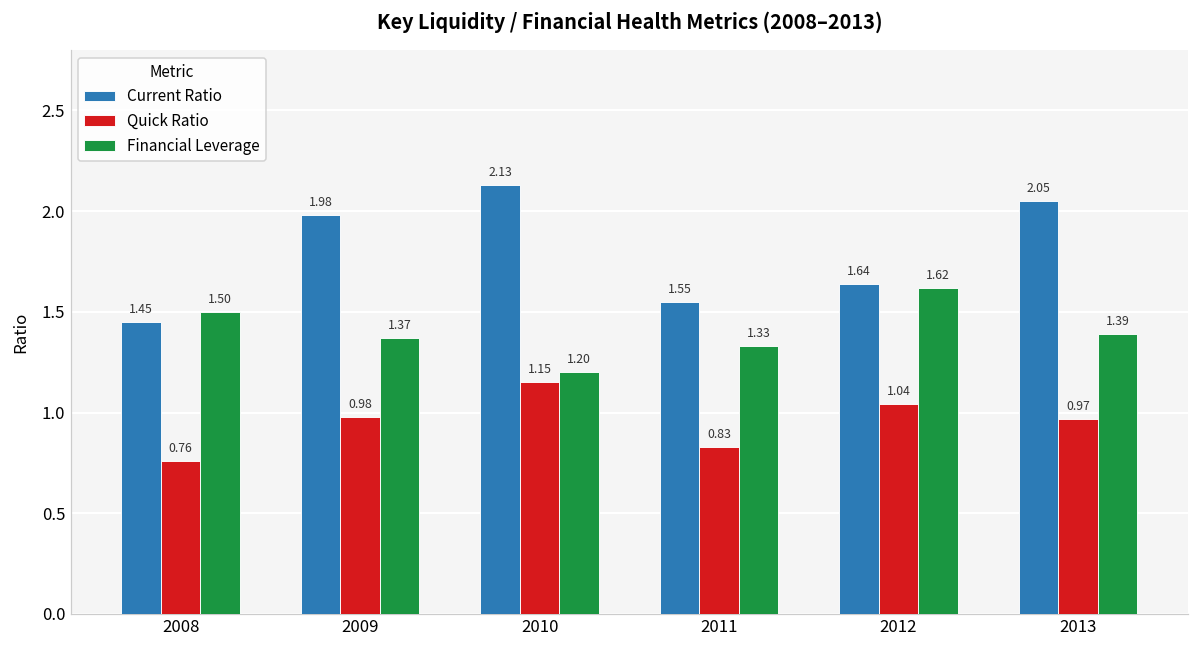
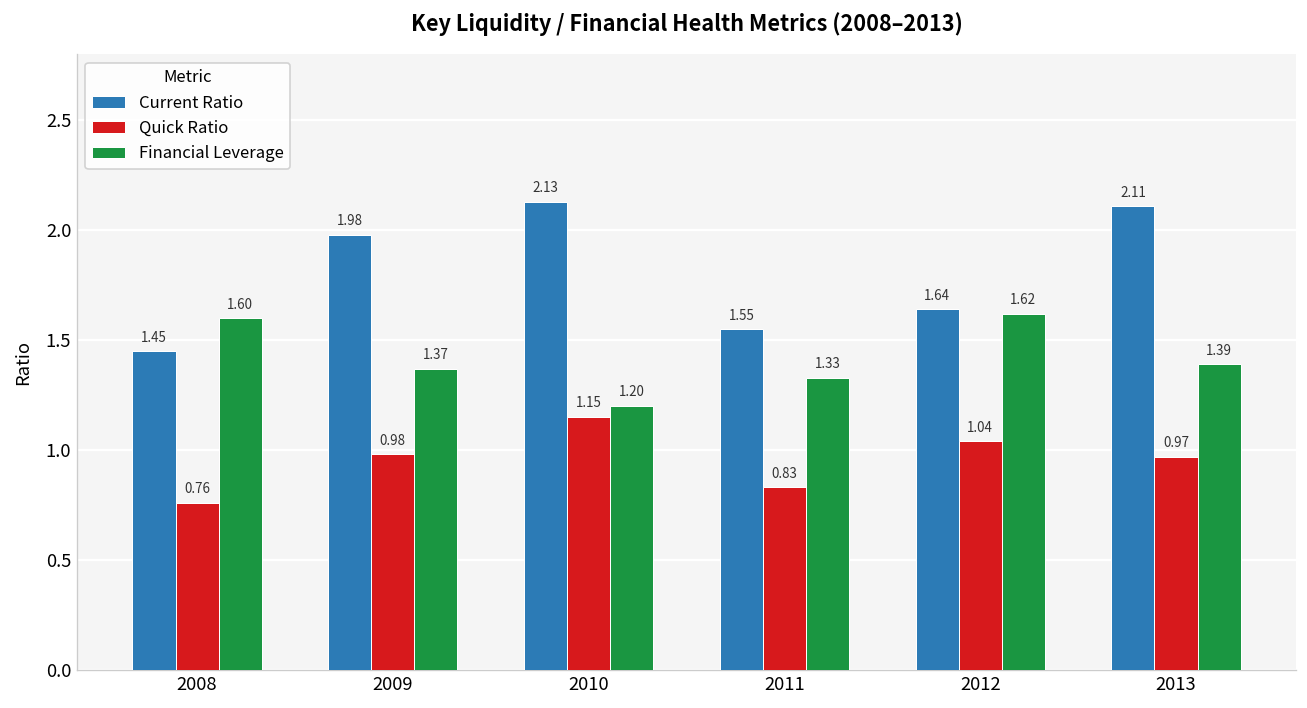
  {
    "Current Ratio": {
      "2008": 1.45,
      "2009": 1.98,
      "2010": 2.13,
      "2011": 1.55,
      "2012": 1.64,
-     "2013": 2.05
+     "2013": 2.11
    },
    "Quick Ratio": {
      "2008": 0.76,
      "2009": 0.98,
      "2010": 1.15,
      "2011": 0.83,
      "2012": 1.04,
      "2013": 0.97
    },
    "Financial Leverage": {
-     "2008": 1.50,
+     "2008": 1.60,
      "2009": 1.37,
      "2010": 1.20,
      "2011": 1.33,
      "2012": 1.62,
      "2013": 1.39
    }
  }
